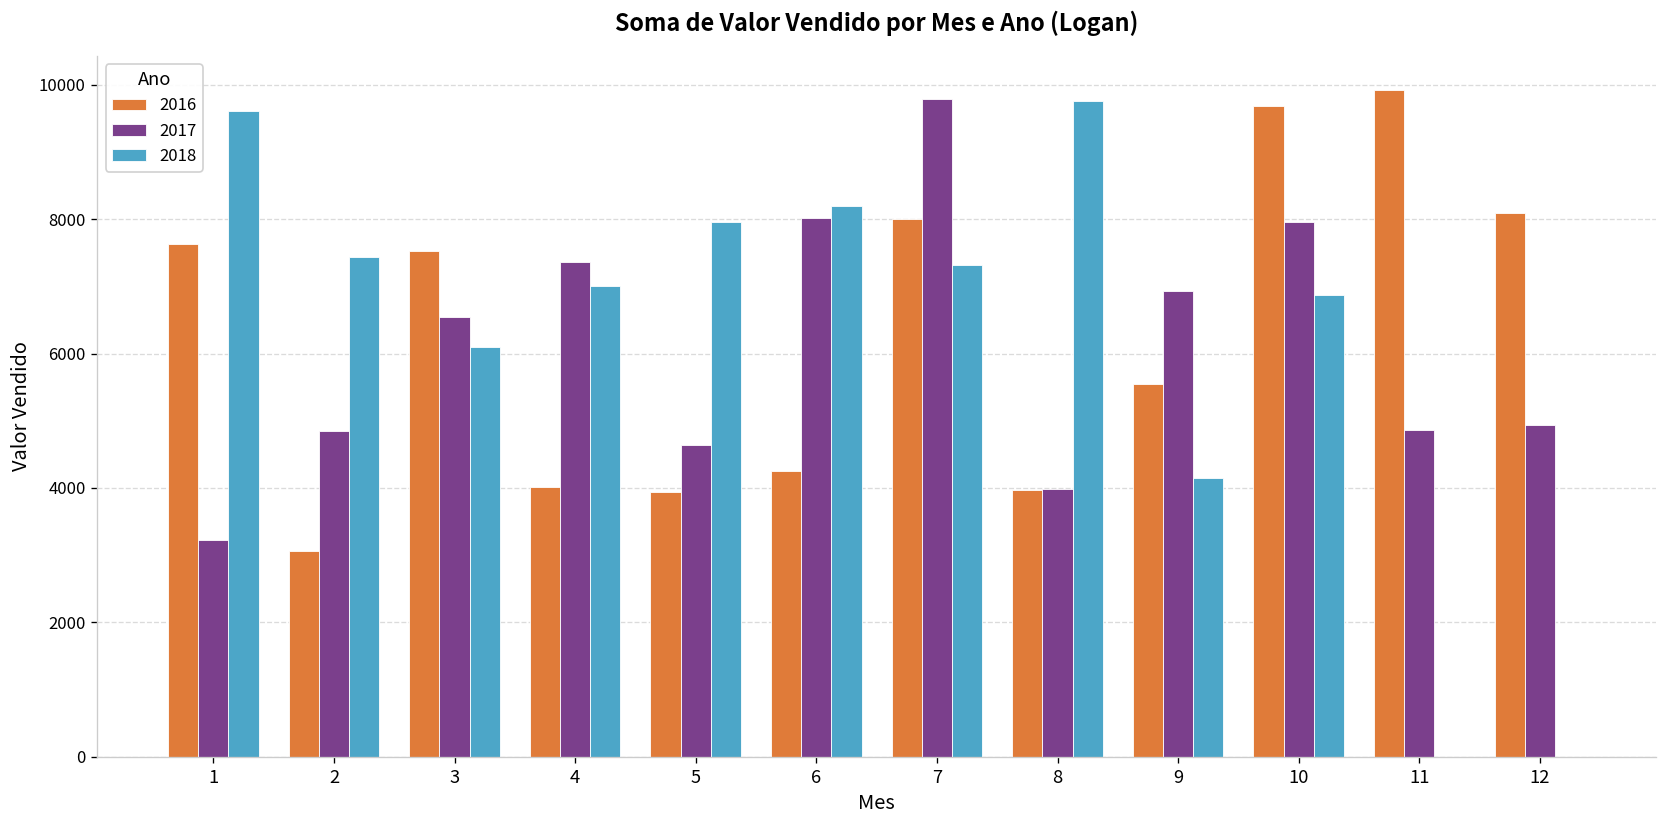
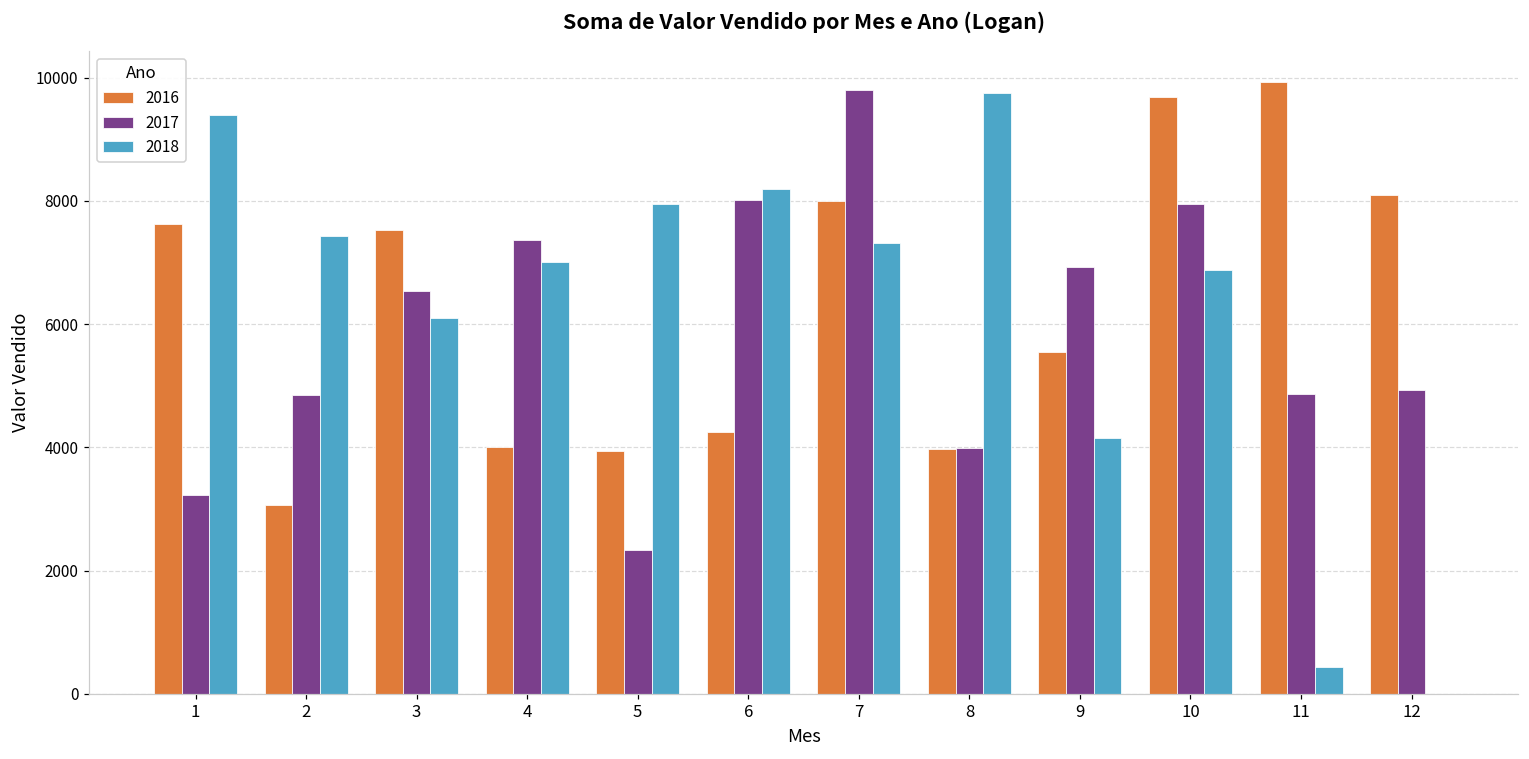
  {
    "2016": {
      "1": 7600,
      "2": 3100,
      "3": 7500,
      "4": 4000,
      "5": 3900,
      "6": 4300,
      "7": 8000,
      "8": 4000,
      "9": 5500,
      "10": 9700,
      "11": 9900,
      "12": 8100
    },
    "2017": {
      "1": 3200,
      "2": 4900,
      "3": 6500,
      "4": 7400,
-     "5": 4600,
+     "5": 2300,
      "6": 8000,
      "7": 9800,
      "8": 4000,
      "9": 6900,
      "10": 8000,
      "11": 4900,
      "12": 4900
    },
    "2018": {
-     "1": 9600,
+     "1": 9400,
      "2": 7400,
      "3": 6100,
      "4": 7000,
      "5": 8000,
      "6": 8200,
      "7": 7300,
      "8": 9800,
      "9": 4100,
      "10": 6900,
-     "11": 0,
+     "11": 400,
      "12": 0
    }
  }
